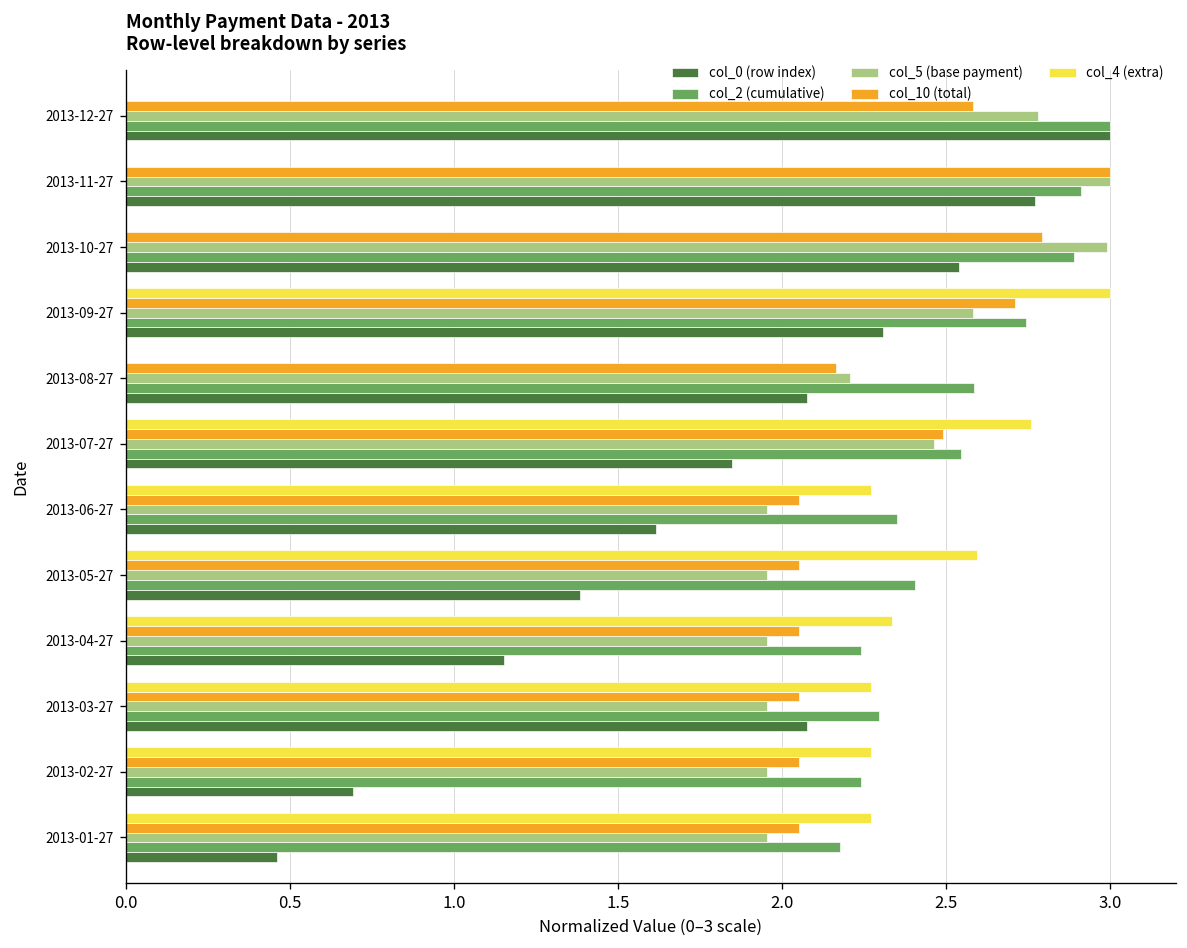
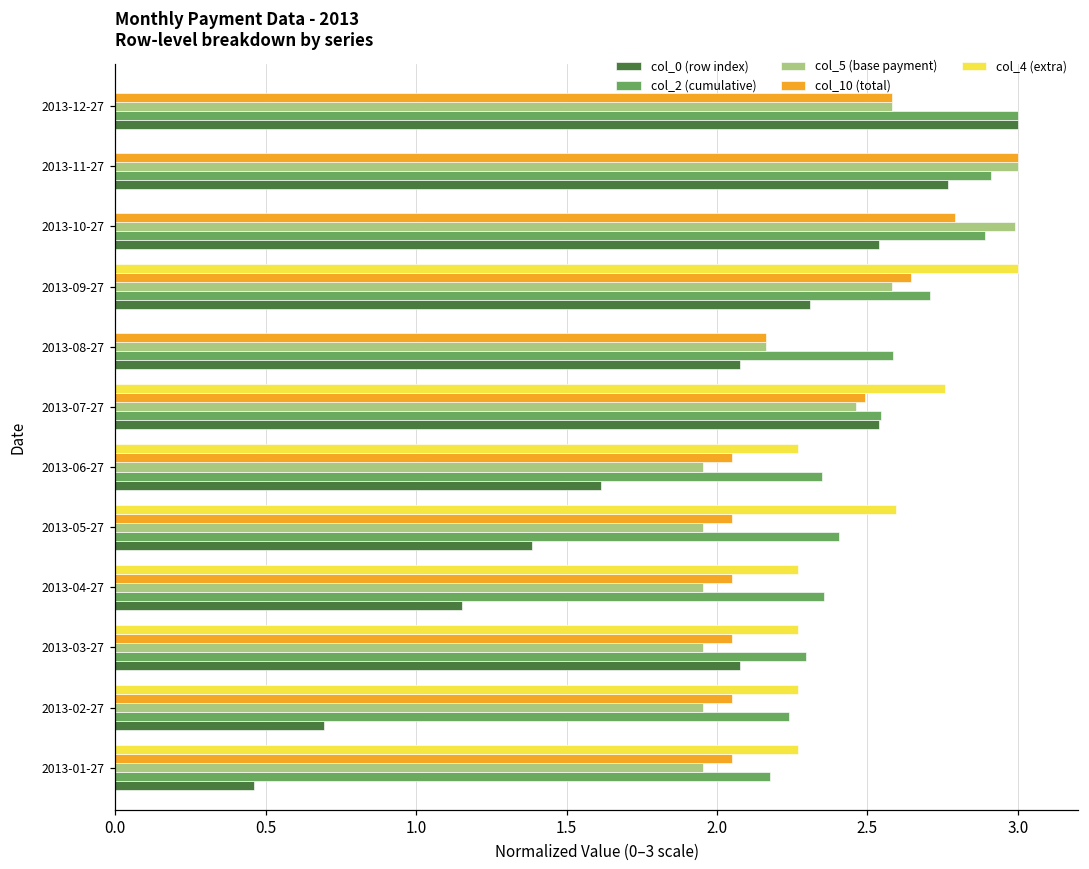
  {
    "col_0 (row index)": {
      "2013-12-27": 3.00,
      "2013-11-27": 2.77,
      "2013-10-27": 2.54,
      "2013-09-27": 2.31,
      "2013-08-27": 2.08,
-     "2013-07-27": 1.85,
+     "2013-07-27": 2.54,
      "2013-06-27": 1.62,
      "2013-05-27": 1.38,
      "2013-04-27": 1.15,
      "2013-03-27": 2.08,
      "2013-02-27": 0.69,
      "2013-01-27": 0.46
    },
    "col_2 (cumulative)": {
      "2013-12-27": 3.00,
      "2013-11-27": 2.91,
      "2013-10-27": 2.89,
-     "2013-09-27": 2.74,
+     "2013-09-27": 2.71,
      "2013-08-27": 2.59,
      "2013-07-27": 2.54,
      "2013-06-27": 2.35,
      "2013-05-27": 2.41,
-     "2013-04-27": 2.24,
+     "2013-04-27": 2.36,
      "2013-03-27": 2.29,
      "2013-02-27": 2.24,
      "2013-01-27": 2.18
    },
    "col_5 (base payment)": {
-     "2013-12-27": 2.78,
+     "2013-12-27": 2.58,
      "2013-11-27": 3.00,
      "2013-10-27": 2.99,
      "2013-09-27": 2.58,
-     "2013-08-27": 2.21,
+     "2013-08-27": 2.16,
      "2013-07-27": 2.46,
      "2013-06-27": 1.95,
      "2013-05-27": 1.95,
      "2013-04-27": 1.95,
      "2013-03-27": 1.95,
      "2013-02-27": 1.95,
      "2013-01-27": 1.95
    },
    "col_10 (total)": {
      "2013-12-27": 2.58,
      "2013-11-27": 3.00,
      "2013-10-27": 2.79,
-     "2013-09-27": 2.71,
+     "2013-09-27": 2.64,
      "2013-08-27": 2.16,
      "2013-07-27": 2.49,
      "2013-06-27": 2.05,
      "2013-05-27": 2.05,
      "2013-04-27": 2.05,
      "2013-03-27": 2.05,
      "2013-02-27": 2.05,
      "2013-01-27": 2.05
    },
    "col_4 (extra)": {
      "2013-12-27": 0.00,
      "2013-11-27": 0.00,
      "2013-10-27": 0.00,
      "2013-09-27": 3.00,
      "2013-08-27": 0.00,
      "2013-07-27": 2.76,
      "2013-06-27": 2.27,
      "2013-05-27": 2.59,
-     "2013-04-27": 2.34,
+     "2013-04-27": 2.27,
      "2013-03-27": 2.27,
      "2013-02-27": 2.27,
      "2013-01-27": 2.27
    }
  }
